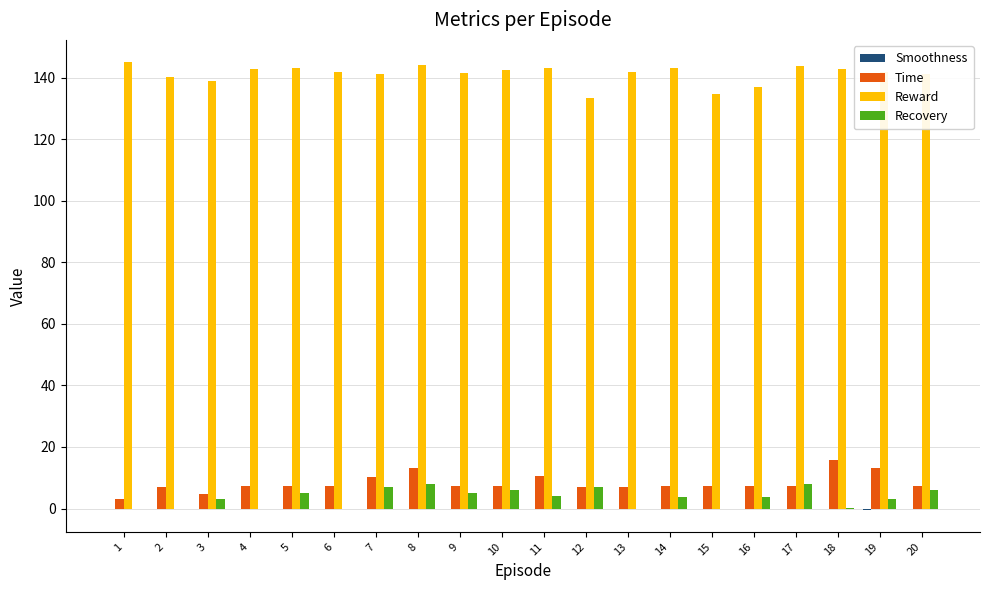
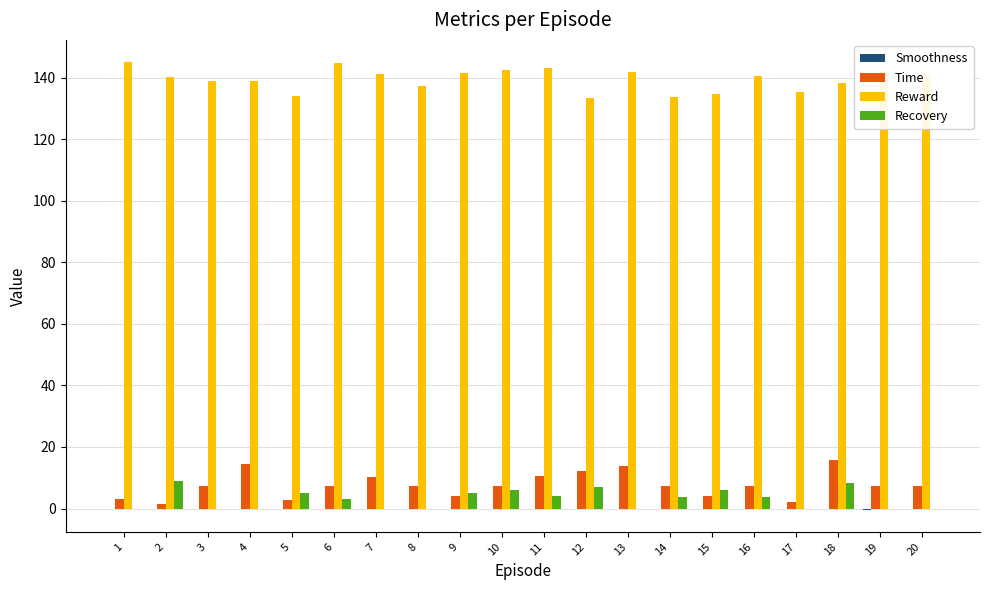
  {
    "Time": {
      "1": 3,
-     "2": 7,
-     "3": 5,
-     "4": 7,
-     "5": 7,
+     "2": 2,
+     "3": 7,
+     "4": 15,
+     "5": 3,
      "6": 7,
      "7": 10,
-     "8": 13,
-     "9": 7,
+     "8": 7,
+     "9": 4,
      "10": 7,
      "11": 10,
-     "12": 7,
-     "13": 7,
+     "12": 12,
+     "13": 14,
      "14": 7,
-     "15": 7,
+     "15": 4,
      "16": 7,
-     "17": 7,
+     "17": 2,
      "18": 16,
-     "19": 13,
+     "19": 7,
      "20": 7
    },
    "Reward": {
      "1": 145,
      "2": 140,
      "3": 139,
-     "4": 143,
-     "5": 143,
-     "6": 142,
+     "4": 139,
+     "5": 134,
+     "6": 145,
      "7": 141,
-     "8": 144,
+     "8": 137,
      "9": 142,
      "10": 143,
      "11": 143,
      "12": 133,
      "13": 142,
-     "14": 143,
+     "14": 134,
      "15": 135,
-     "16": 137,
-     "17": 144,
-     "18": 143
+     "16": 141,
+     "17": 135,
+     "18": 138
    },
    "Recovery": {
-     "2": 0,
-     "3": 3,
+     "2": 9,
+     "3": 0,
      "5": 5,
-     "6": 0,
-     "7": 7,
-     "8": 8,
+     "6": 3,
+     "7": 0,
+     "8": 0,
      "9": 5,
      "10": 6,
      "11": 4,
      "12": 7,
      "14": 4,
-     "15": 0,
+     "15": 6,
      "16": 4,
-     "17": 8,
-     "18": 0,
-     "19": 3,
-     "20": 6
+     "17": 0,
+     "18": 8,
+     "19": 0,
+     "20": 0
    }
  }
